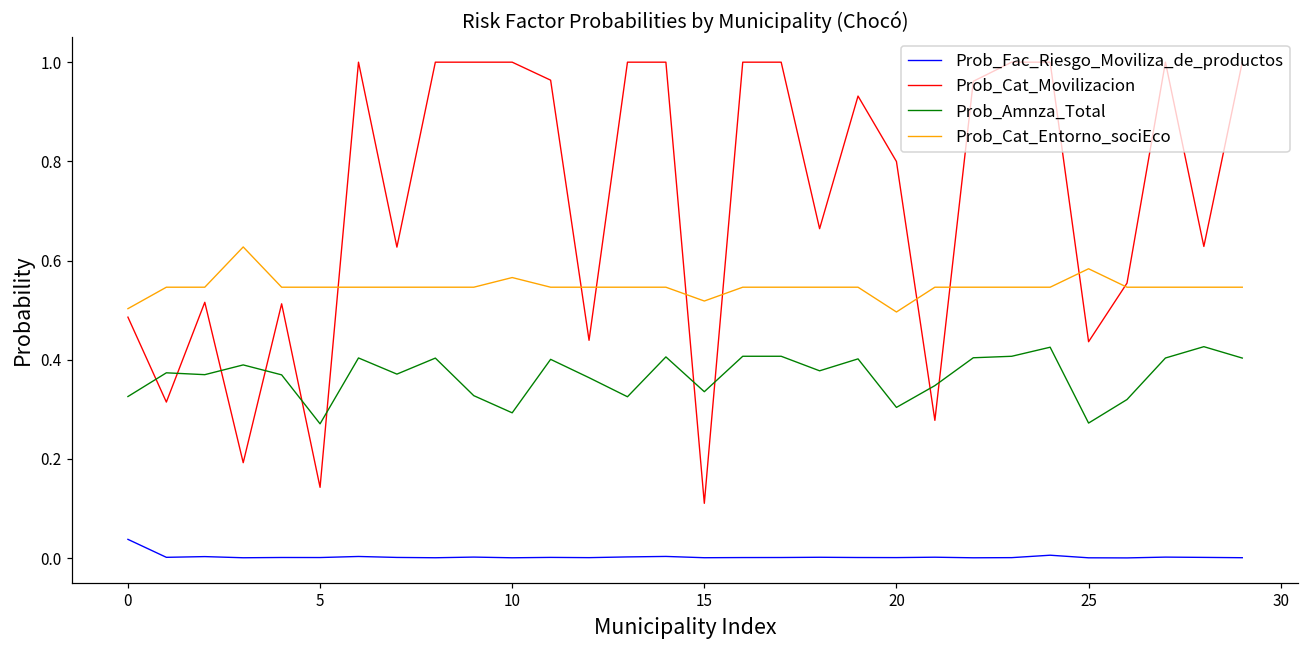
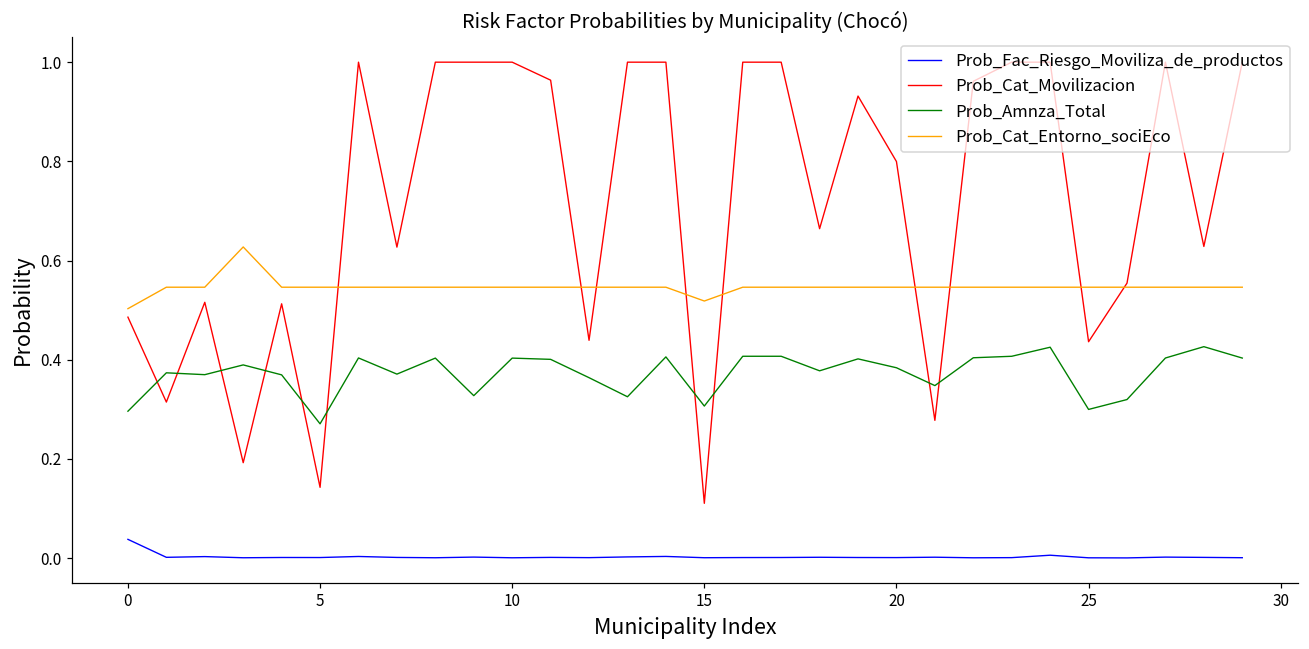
  {
    "Prob_Fac_Riesgo_Moviliza_de_productos": {
      "0": 0.04,
      "5": 0.00,
      "10": 0.00,
      "15": 0.00,
      "20": 0.00,
      "25": 0.00
    },
    "Prob_Cat_Movilizacion": {
      "0": 0.49,
      "5": 0.14,
      "10": 1.00,
      "15": 0.11,
      "20": 0.80,
      "25": 0.44
    },
    "Prob_Amnza_Total": {
-     "0": 0.33,
+     "0": 0.30,
      "5": 0.27,
-     "10": 0.29,
-     "15": 0.34,
-     "20": 0.30,
-     "25": 0.27
+     "10": 0.40,
+     "15": 0.31,
+     "20": 0.38,
+     "25": 0.30
    },
    "Prob_Cat_Entorno_sociEco": {
      "0": 0.50,
      "5": 0.55,
-     "10": 0.57,
+     "10": 0.55,
      "15": 0.52,
-     "20": 0.50,
-     "25": 0.58
+     "20": 0.55,
+     "25": 0.55
    }
  }
